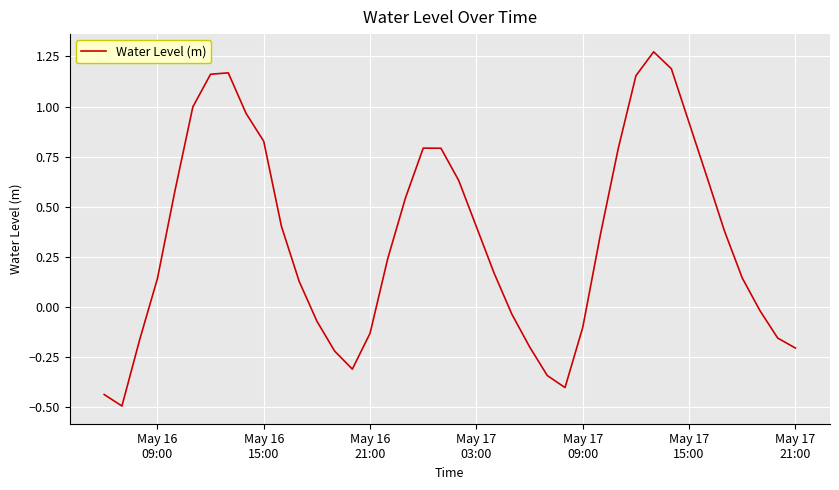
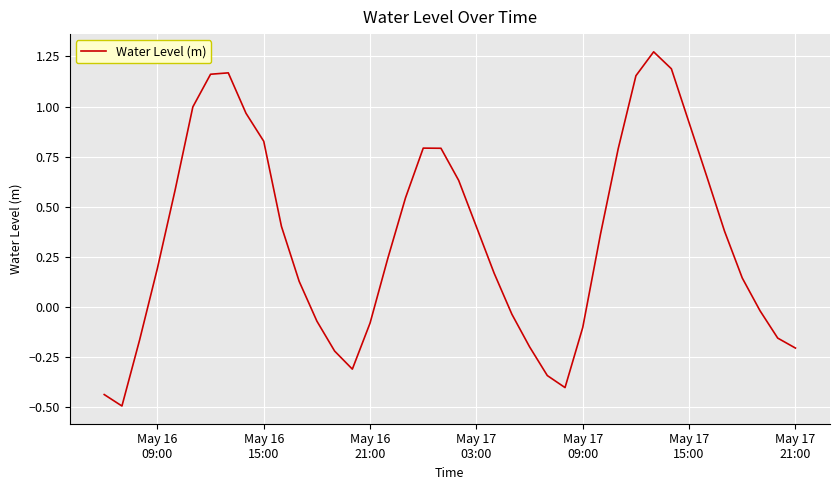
  {
-   "May 16 09:00": 0.14,
+   "May 16 09:00": 0.19,
    "May 16 15:00": 0.83,
-   "May 16 21:00": -0.13,
+   "May 16 21:00": -0.08,
    "May 17 03:00": 0.40,
    "May 17 09:00": -0.10,
    "May 17 15:00": 0.92,
    "May 17 21:00": -0.20
  }
